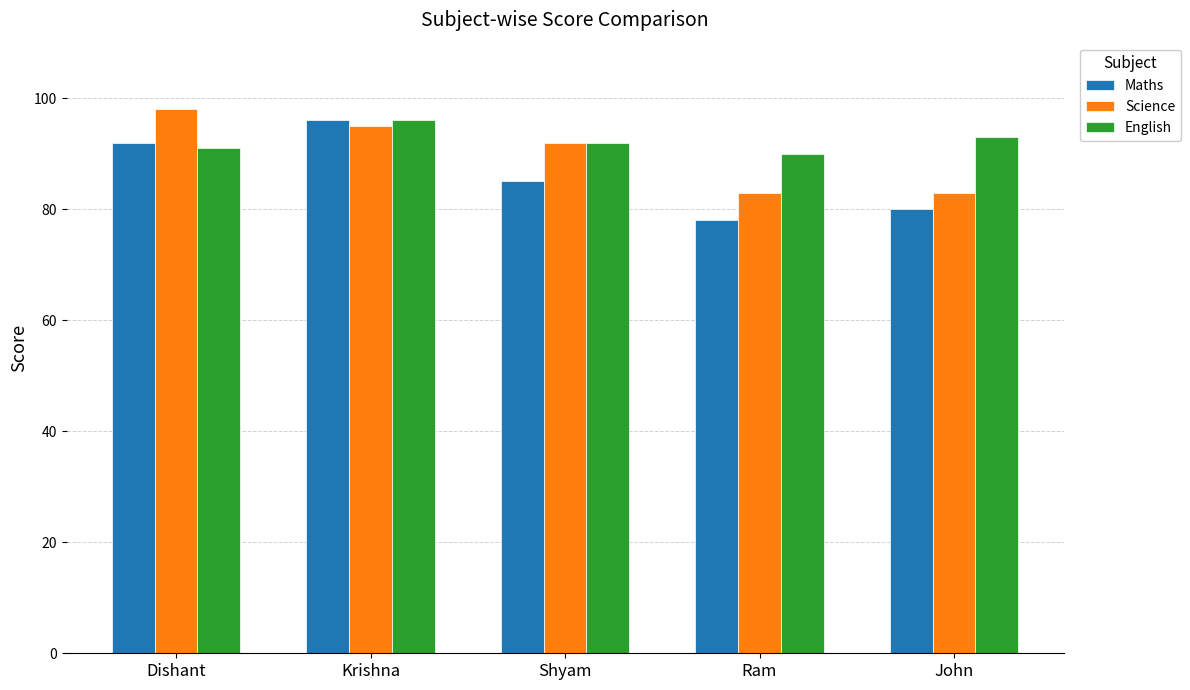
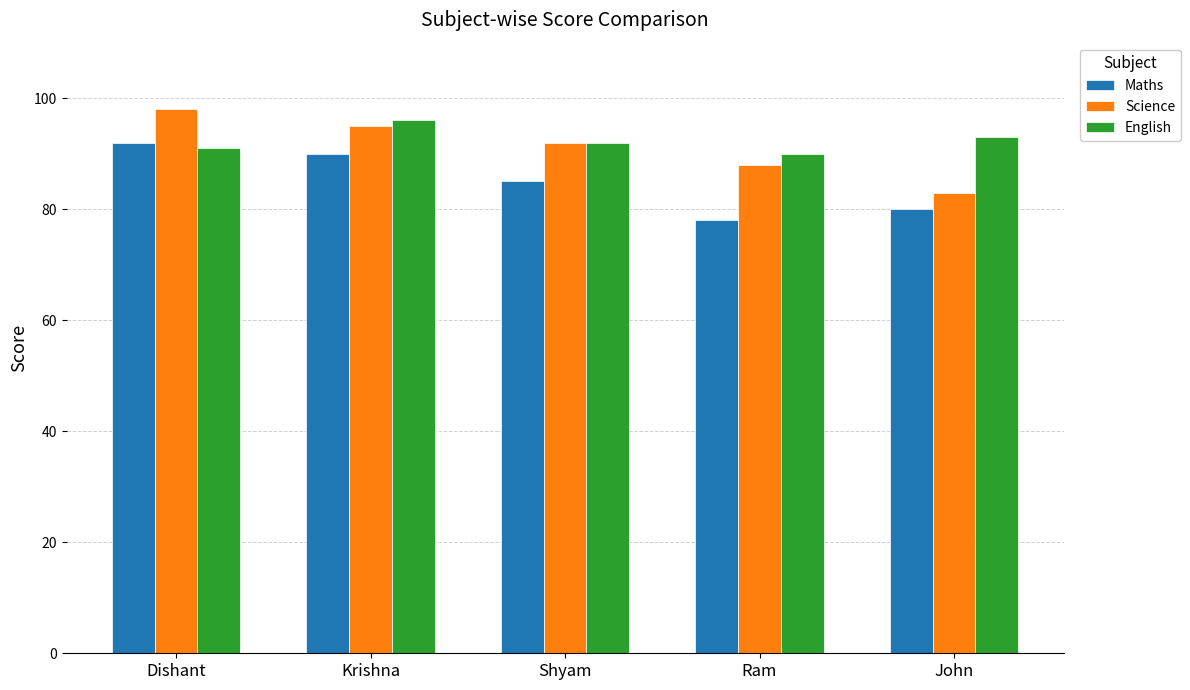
  {
    "Maths": {
      "Dishant": 92,
-     "Krishna": 96,
+     "Krishna": 90,
      "Shyam": 85,
      "Ram": 78,
      "John": 80
    },
    "Science": {
      "Dishant": 98,
      "Krishna": 95,
      "Shyam": 92,
-     "Ram": 83,
+     "Ram": 88,
      "John": 83
    },
    "English": {
      "Dishant": 91,
      "Krishna": 96,
      "Shyam": 92,
      "Ram": 90,
      "John": 93
    }
  }
